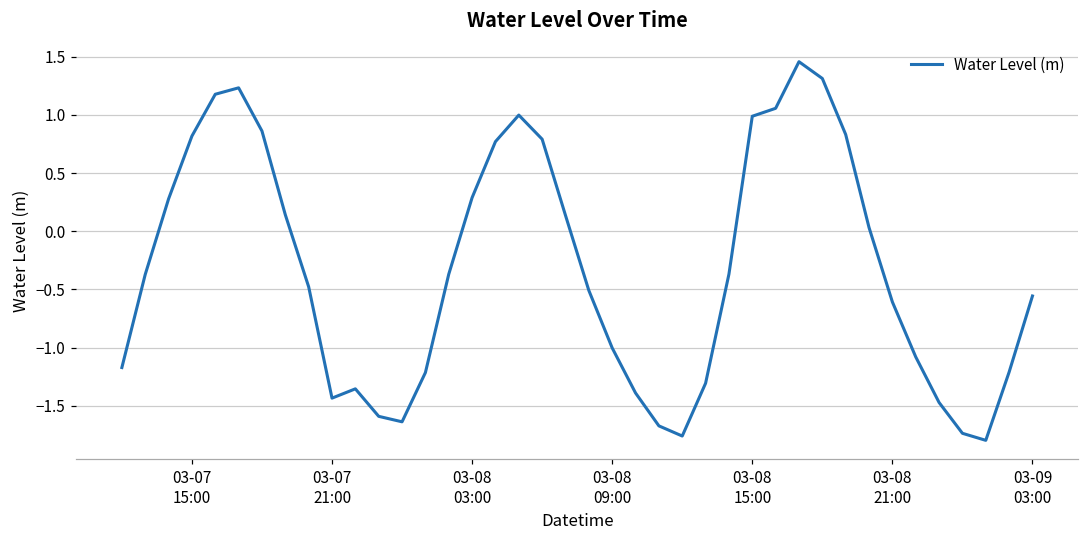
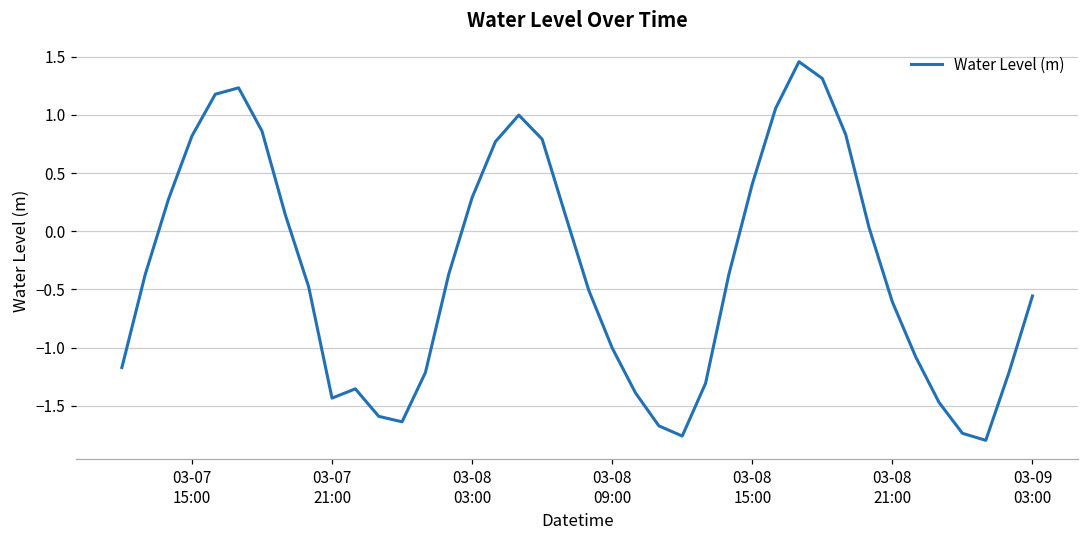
  {
    "03-07 15:00": 0.82,
    "03-07 21:00": -1.43,
    "03-08 03:00": 0.29,
    "03-08 09:00": -1.00,
-   "03-08 15:00": 0.99,
+   "03-08 15:00": 0.41,
    "03-08 21:00": -0.61,
    "03-09 03:00": -0.56
  }
